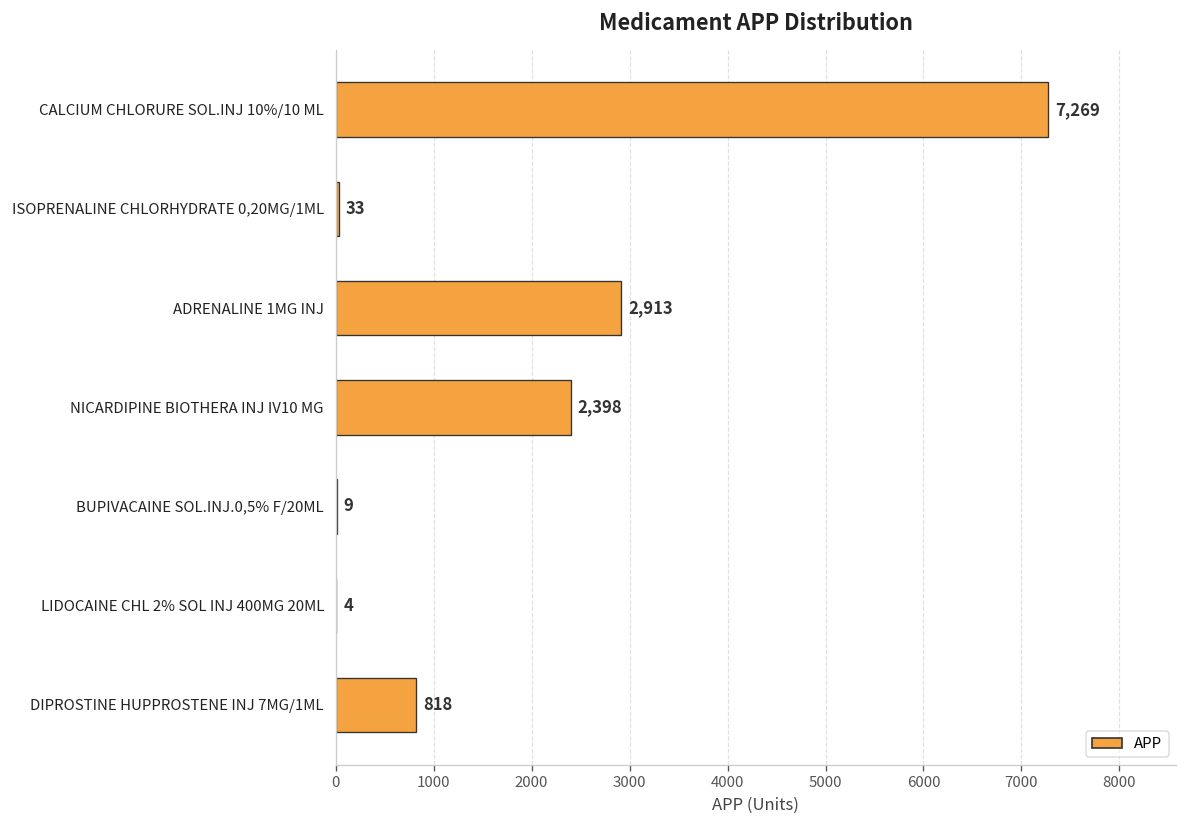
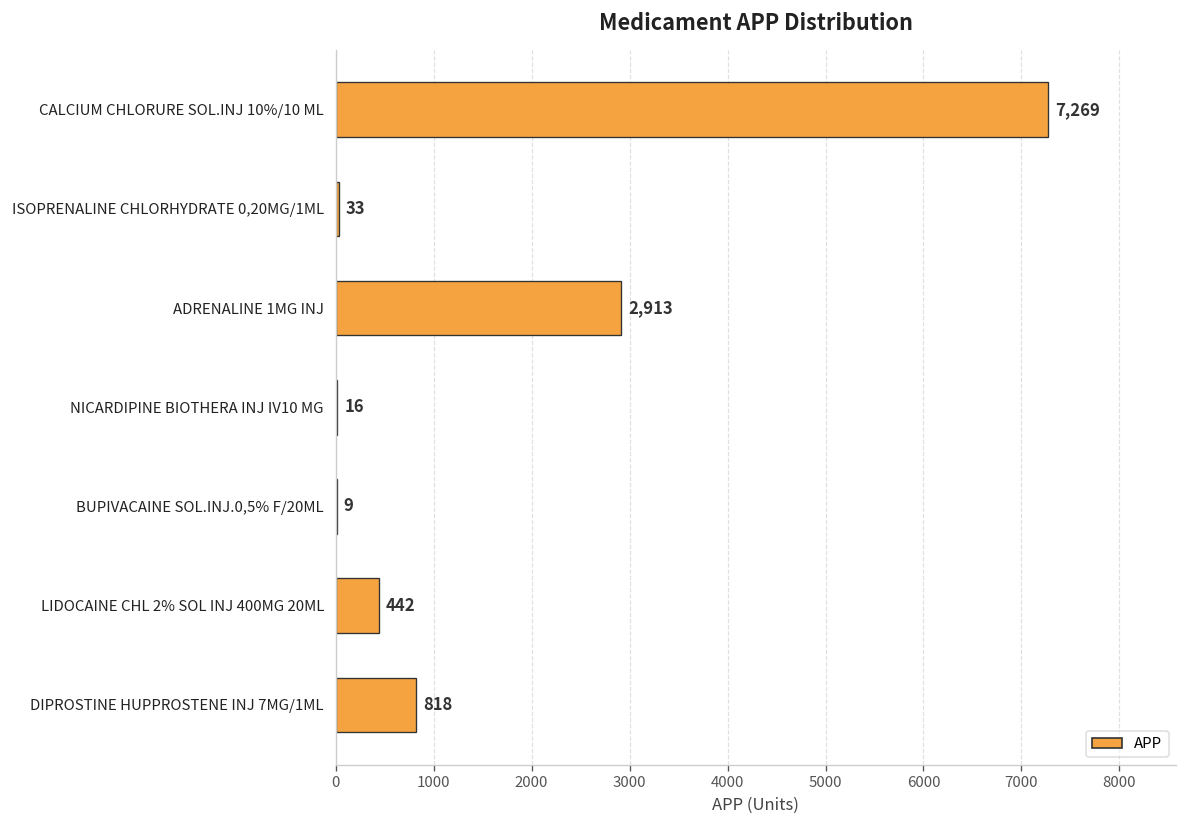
  {
    "CALCIUM CHLORURE SOL.INJ 10%/10 ML": "7,269",
    "ISOPRENALINE CHLORHYDRATE 0,20MG/1ML": "33",
    "ADRENALINE 1MG INJ": "2,913",
-   "NICARDIPINE BIOTHERA INJ IV10 MG": "2,398",
+   "NICARDIPINE BIOTHERA INJ IV10 MG": "16",
    "BUPIVACAINE SOL.INJ.0,5% F/20ML": "9",
-   "LIDOCAINE CHL 2% SOL INJ 400MG 20ML": "4",
+   "LIDOCAINE CHL 2% SOL INJ 400MG 20ML": "442",
    "DIPROSTINE HUPPROSTENE INJ 7MG/1ML": "818"
  }
